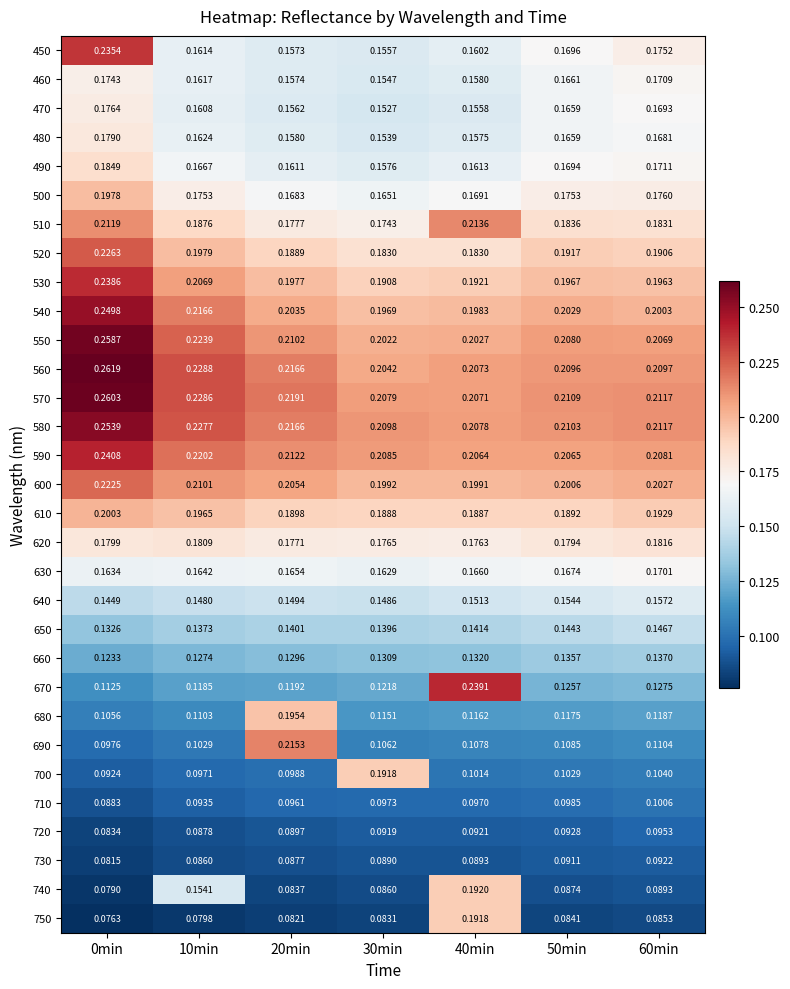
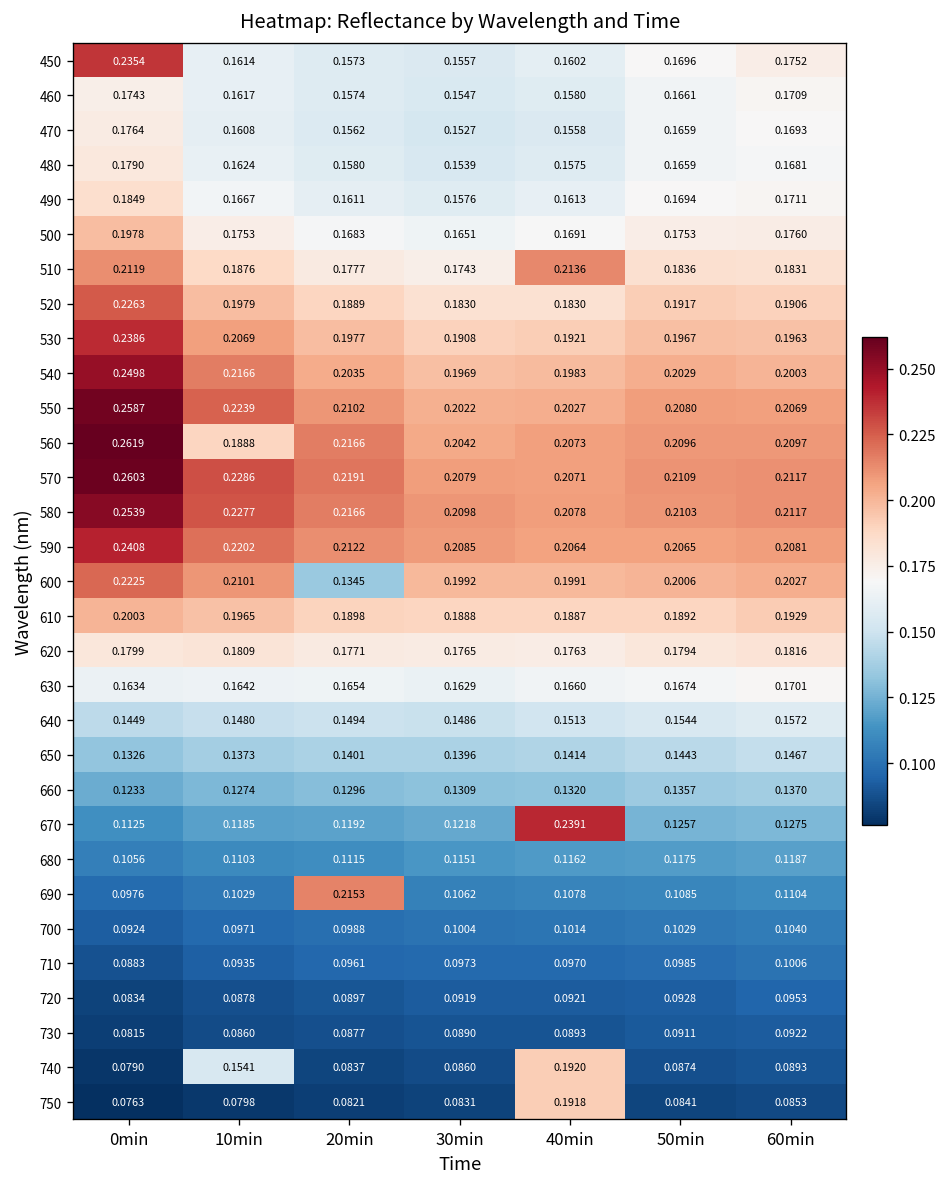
  {
    "560": {
      "0min": 0.2619,
-     "10min": 0.2288,
+     "10min": 0.1888,
      "20min": 0.2166,
      "30min": 0.2042,
      "40min": 0.2073,
      "50min": 0.2096,
      "60min": 0.2097
    },
    "600": {
      "0min": 0.2225,
      "10min": 0.2101,
-     "20min": 0.2054,
+     "20min": 0.1345,
      "30min": 0.1992,
      "40min": 0.1991,
      "50min": 0.2006,
      "60min": 0.2027
    },
    "680": {
      "0min": 0.1056,
      "10min": 0.1103,
-     "20min": 0.1954,
+     "20min": 0.1115,
      "30min": 0.1151,
      "40min": 0.1162,
      "50min": 0.1175,
      "60min": 0.1187
    },
    "700": {
      "0min": 0.0924,
      "10min": 0.0971,
      "20min": 0.0988,
-     "30min": 0.1918,
+     "30min": 0.1004,
      "40min": 0.1014,
      "50min": 0.1029,
      "60min": 0.1040
    }
  }
